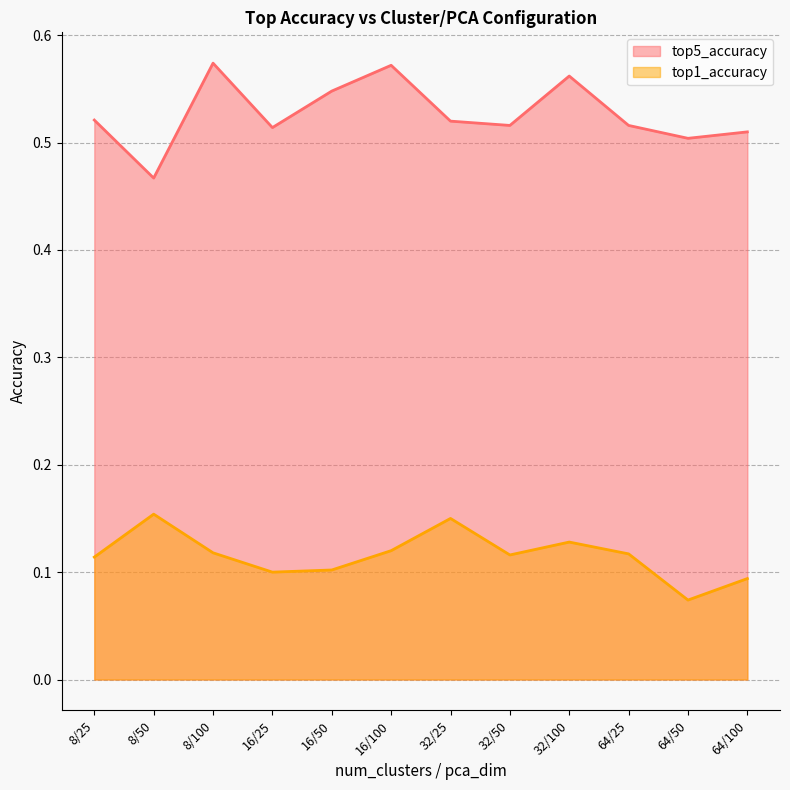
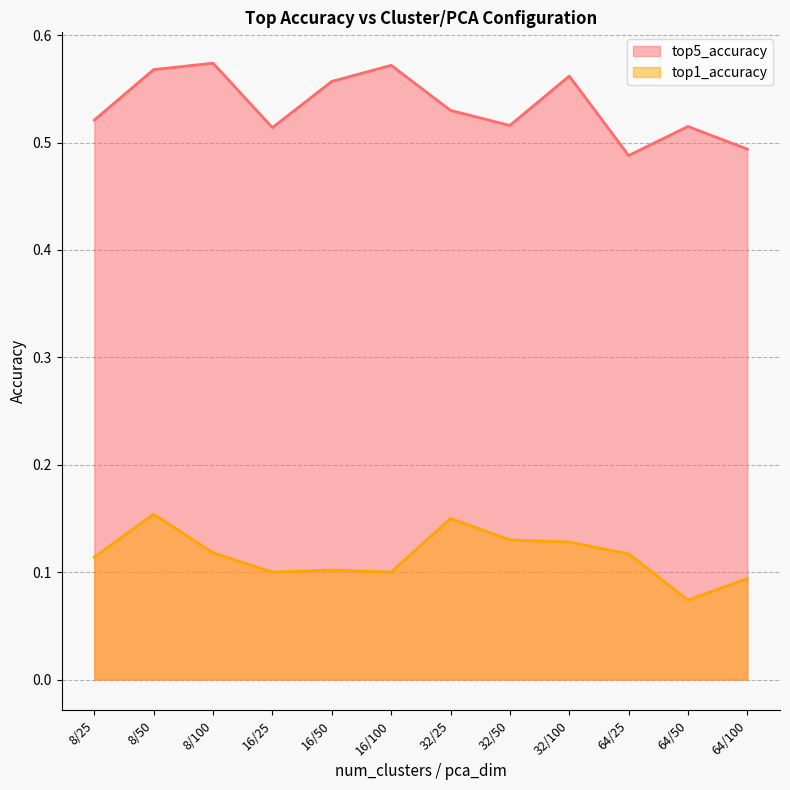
  {
    "top5_accuracy": {
      "8/25": 0.521,
-     "8/50": 0.467,
+     "8/50": 0.568,
      "8/100": 0.574,
      "16/25": 0.514,
-     "16/50": 0.548,
+     "16/50": 0.557,
      "16/100": 0.572,
-     "32/25": 0.52,
+     "32/25": 0.53,
      "32/50": 0.516,
      "32/100": 0.562,
-     "64/25": 0.516,
-     "64/50": 0.504,
-     "64/100": 0.510
+     "64/25": 0.488,
+     "64/50": 0.515,
+     "64/100": 0.494
    },
    "top1_accuracy": {
      "8/25": 0.114,
      "8/50": 0.154,
      "8/100": 0.118,
      "16/25": 0.100,
      "16/50": 0.102,
-     "16/100": 0.12,
+     "16/100": 0.10,
      "32/25": 0.150,
-     "32/50": 0.116,
+     "32/50": 0.130,
      "32/100": 0.128,
      "64/25": 0.117,
      "64/50": 0.074,
      "64/100": 0.094
    }
  }
